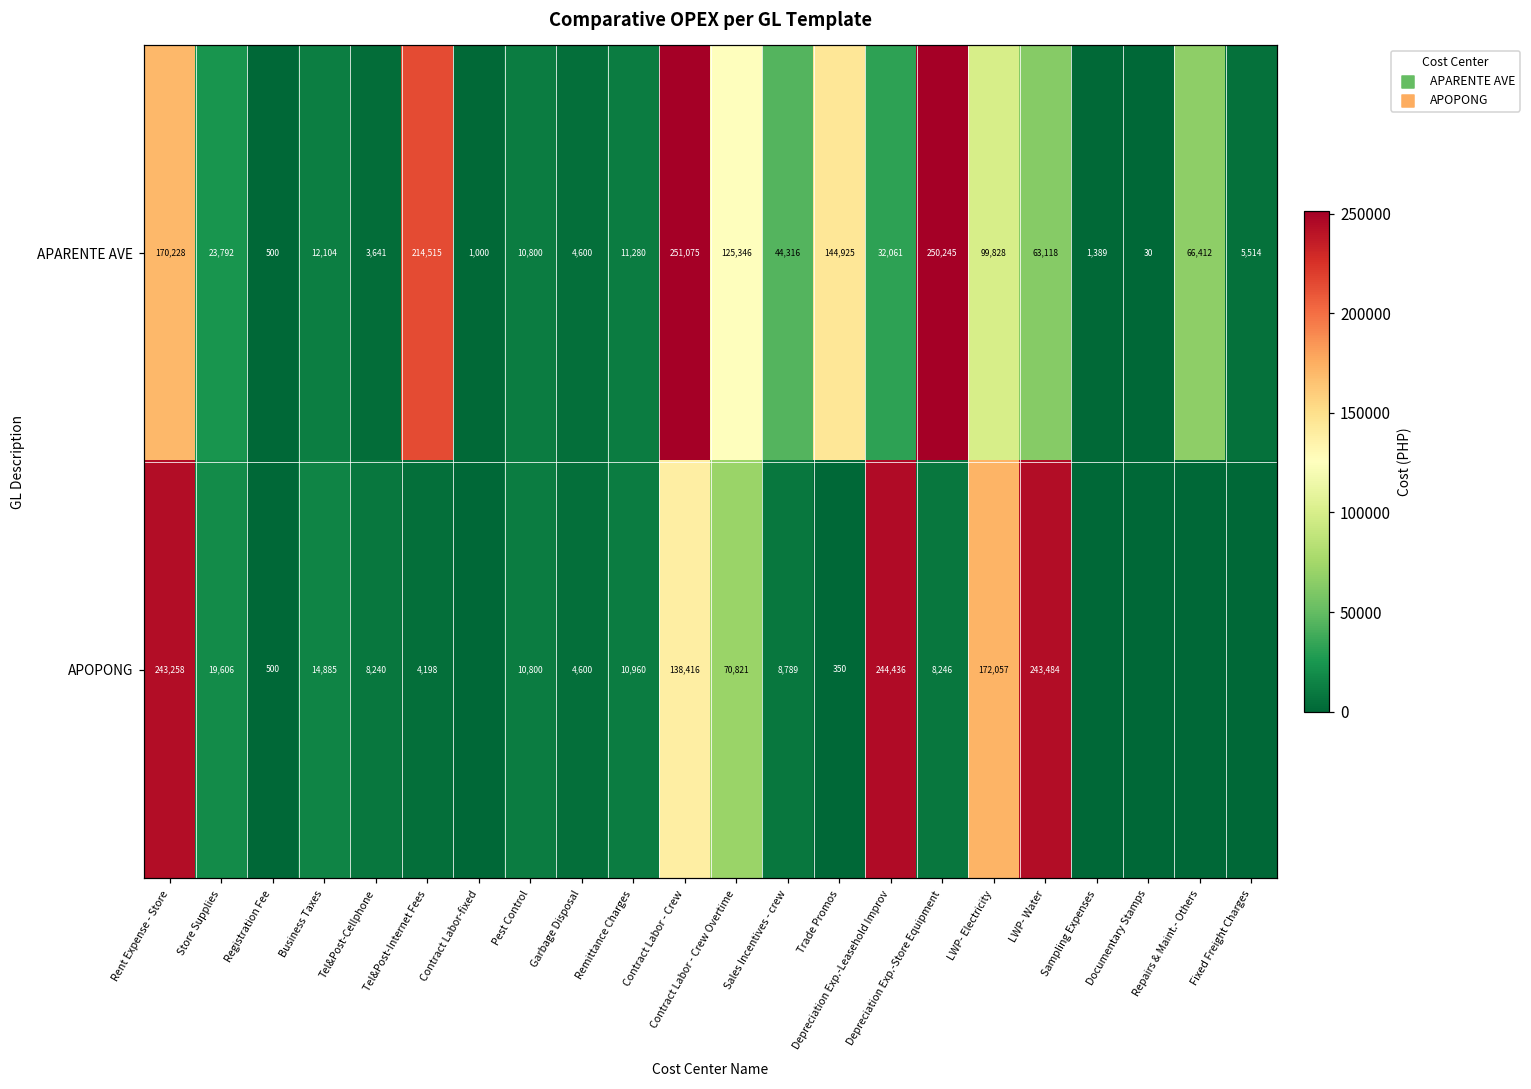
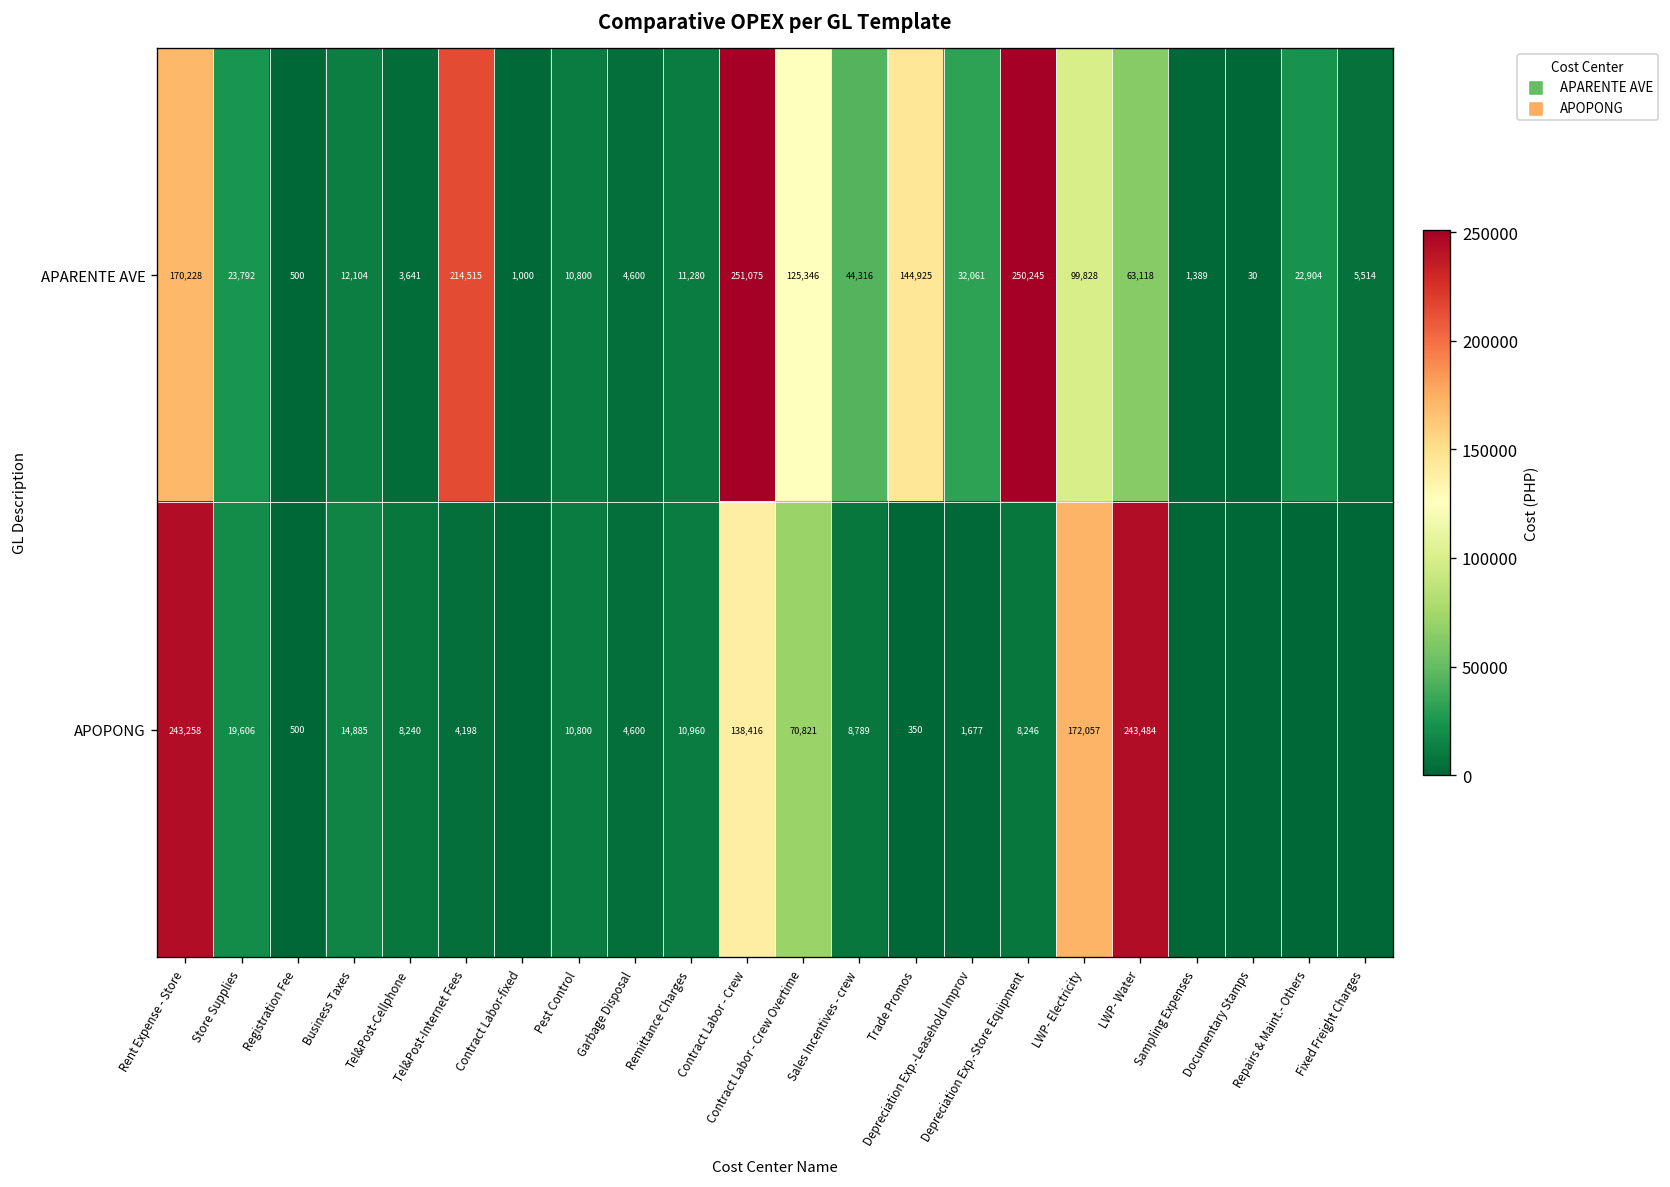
  {
    "APARENTE AVE": {
      "Rent Expense - Store": "170,228",
      "Store Supplies": "23,792",
      "Registration Fee": "500",
      "Business Taxes": "12,104",
      "Tel&Post-Cellphone": "3,641",
      "Tel&Post-Internet Fees": "214,515",
      "Contract Labor-fixed": "1,000",
      "Pest Control": "10,800",
      "Garbage Disposal": "4,600",
      "Remittance Charges": "11,280",
      "Contract Labor - Crew": "251,075",
      "Contract Labor - Crew Overtime": "125,346",
      "Sales Incentives - crew": "44,316",
      "Trade Promos": "144,925",
      "Depreciation Exp.-Leasehold Improv": "32,061",
      "Depreciation Exp.-Store Equipment": "250,245",
      "LWP- Electricity": "99,828",
      "LWP- Water": "63,118",
      "Sampling Expenses": "1,389",
      "Documentary Stamps": "30",
-     "Repairs & Maint.- Others": "66,412",
+     "Repairs & Maint.- Others": "22,904",
      "Fixed Freight Charges": "5,514"
    },
    "APOPONG": {
      "Rent Expense - Store": "243,258",
      "Store Supplies": "19,606",
      "Registration Fee": "500",
      "Business Taxes": "14,885",
      "Tel&Post-Cellphone": "8,240",
      "Tel&Post-Internet Fees": "4,198",
      "Pest Control": "10,800",
      "Garbage Disposal": "4,600",
      "Remittance Charges": "10,960",
      "Contract Labor - Crew": "138,416",
      "Contract Labor - Crew Overtime": "70,821",
      "Sales Incentives - crew": "8,789",
      "Trade Promos": "350",
-     "Depreciation Exp.-Leasehold Improv": "244,436",
+     "Depreciation Exp.-Leasehold Improv": "1,677",
      "Depreciation Exp.-Store Equipment": "8,246",
      "LWP- Electricity": "172,057",
      "LWP- Water": "243,484"
    }
  }
